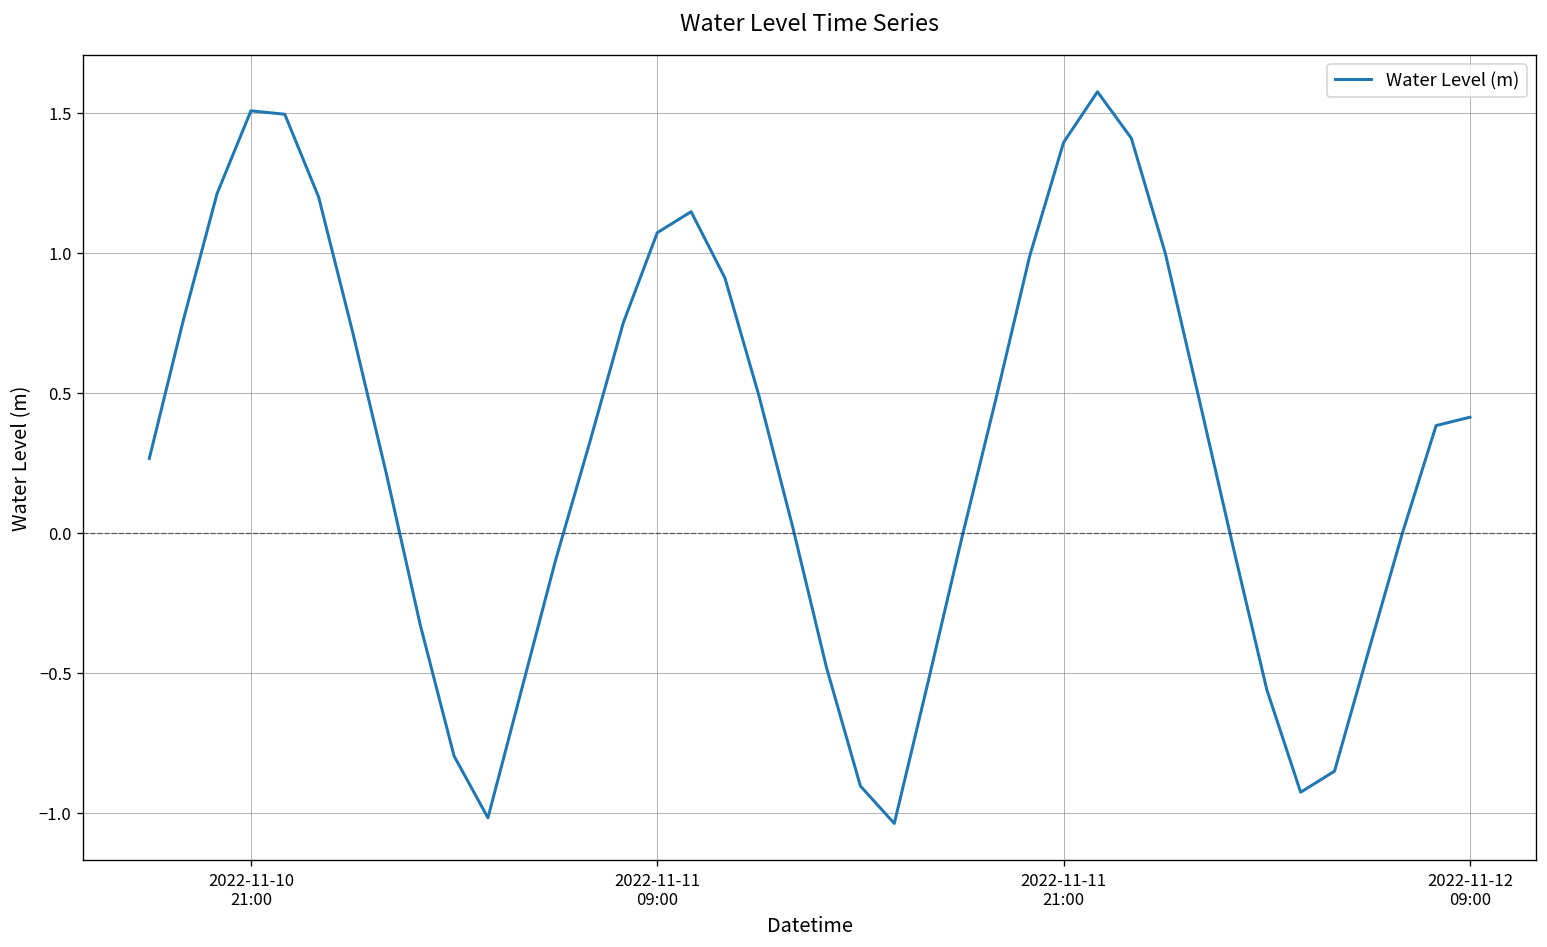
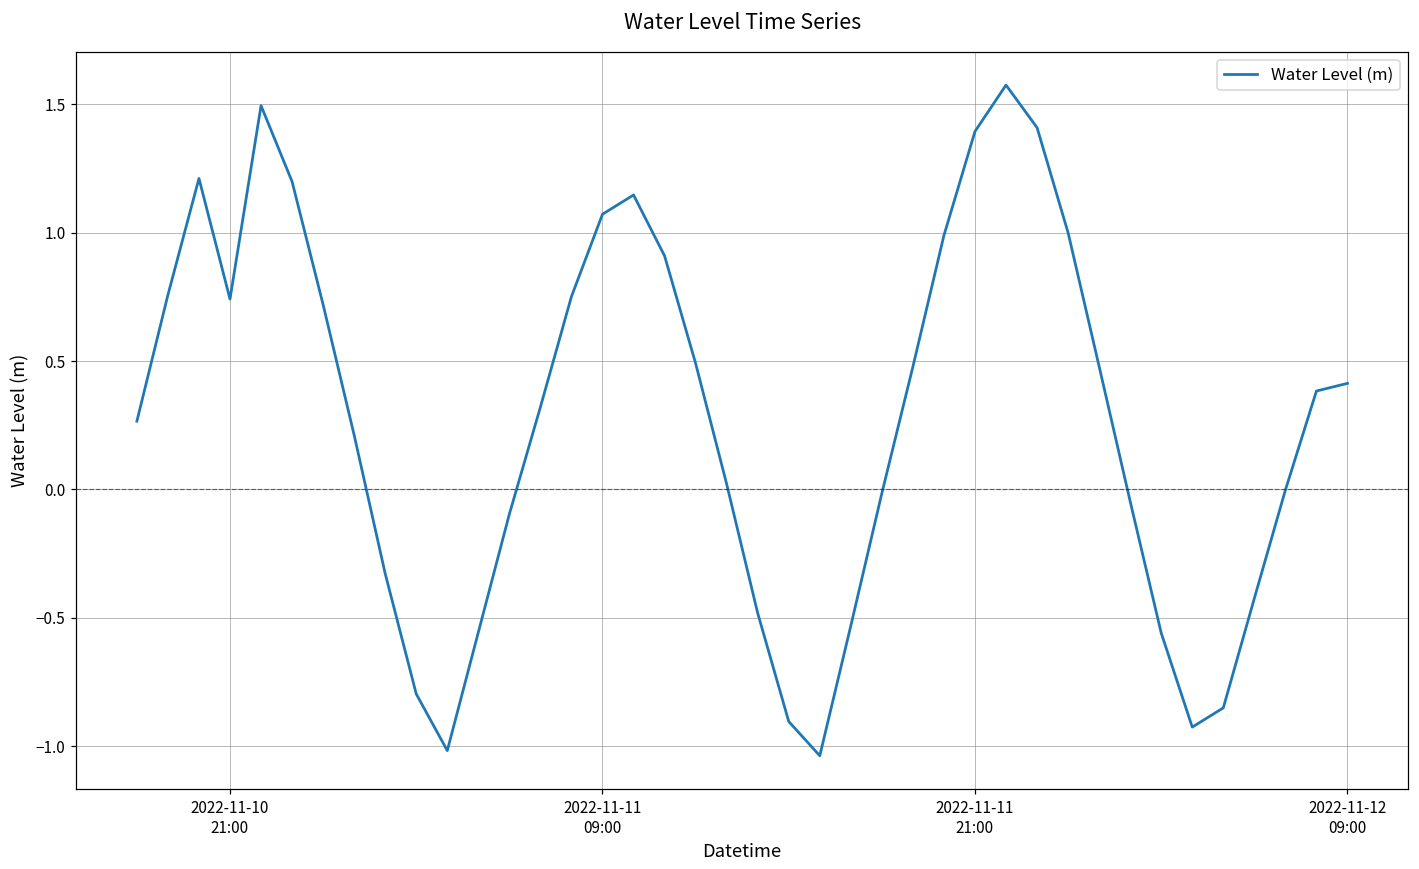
  {
-   "2022-11-10 21:00": 1.51,
+   "2022-11-10 21:00": 0.74,
    "2022-11-11 09:00": 1.07,
    "2022-11-11 21:00": 1.39,
    "2022-11-12 09:00": 0.41
  }
